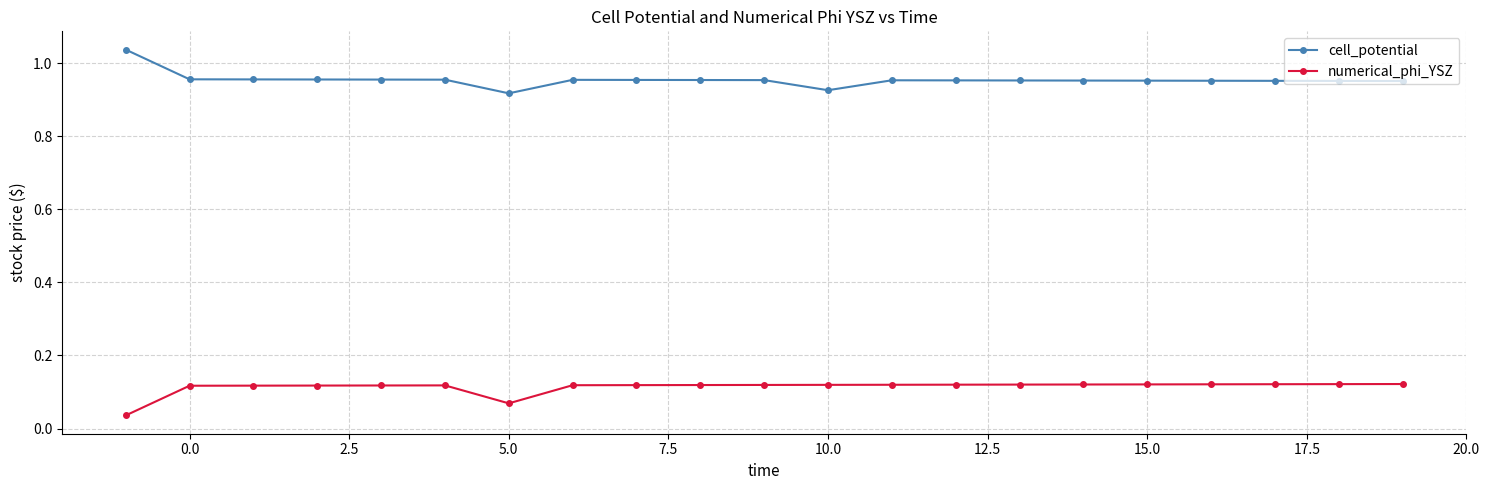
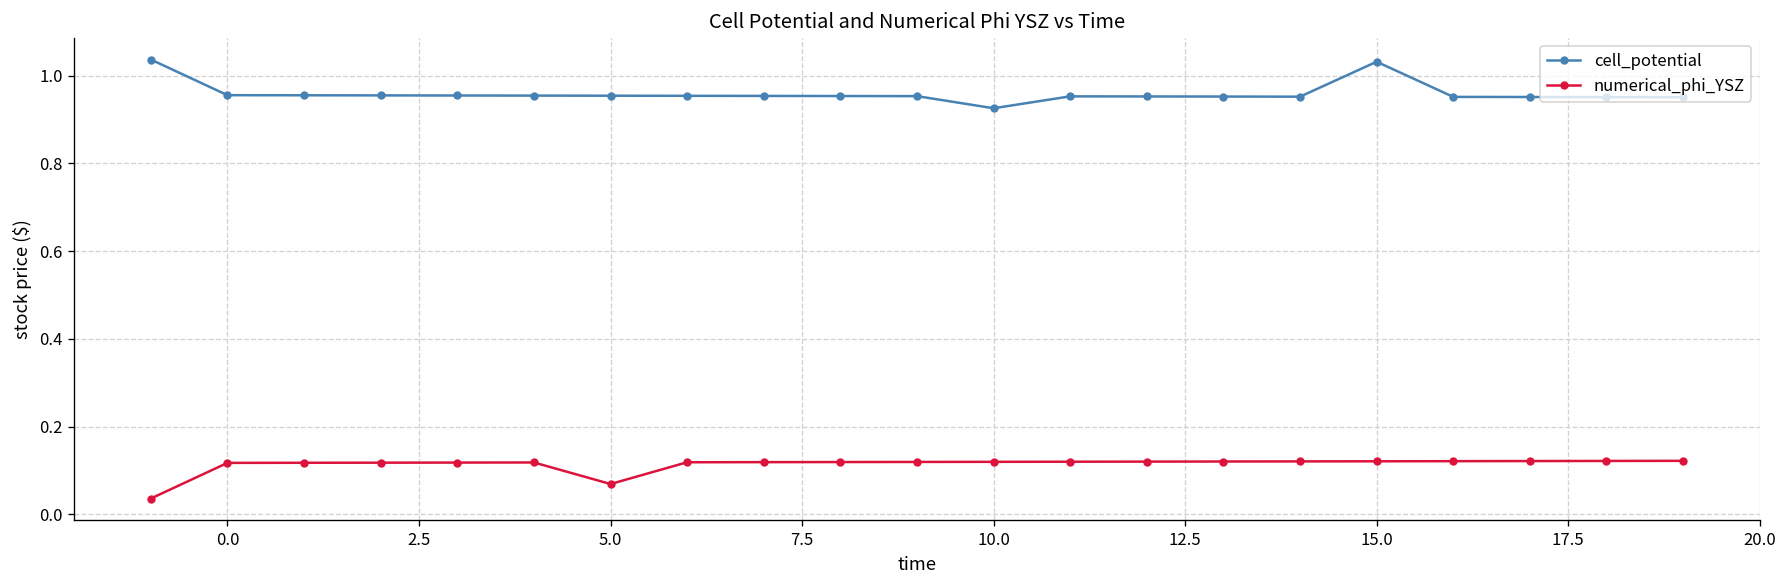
  {
    "cell_potential": {
      "0.0": 0.96,
-     "5.0": 0.92,
+     "5.0": 0.95,
      "10.0": 0.93,
-     "15.0": 0.95
+     "15.0": 1.03
    },
    "numerical_phi_YSZ": {
      "0.0": 0.12,
      "5.0": 0.07,
      "10.0": 0.12,
      "15.0": 0.12
    }
  }
